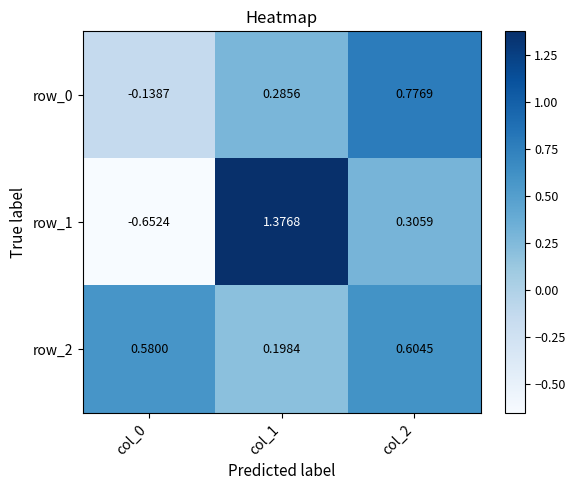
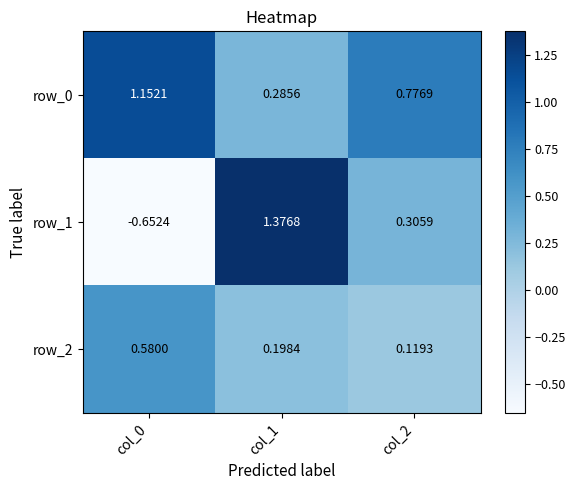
  {
    "row_0": {
-     "col_0": -0.1387,
+     "col_0": 1.1521,
      "col_1": 0.2856,
      "col_2": 0.7769
    },
    "row_1": {
      "col_0": -0.6524,
      "col_1": 1.3768,
      "col_2": 0.3059
    },
    "row_2": {
      "col_0": 0.5800,
      "col_1": 0.1984,
-     "col_2": 0.6045
+     "col_2": 0.1193
    }
  }
